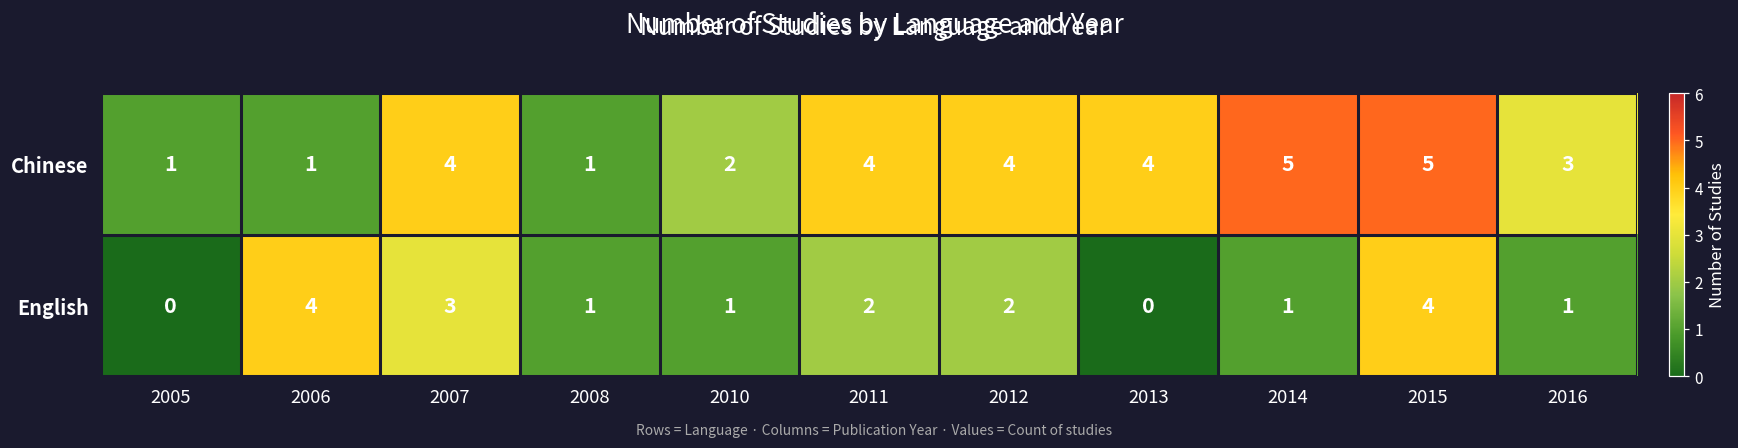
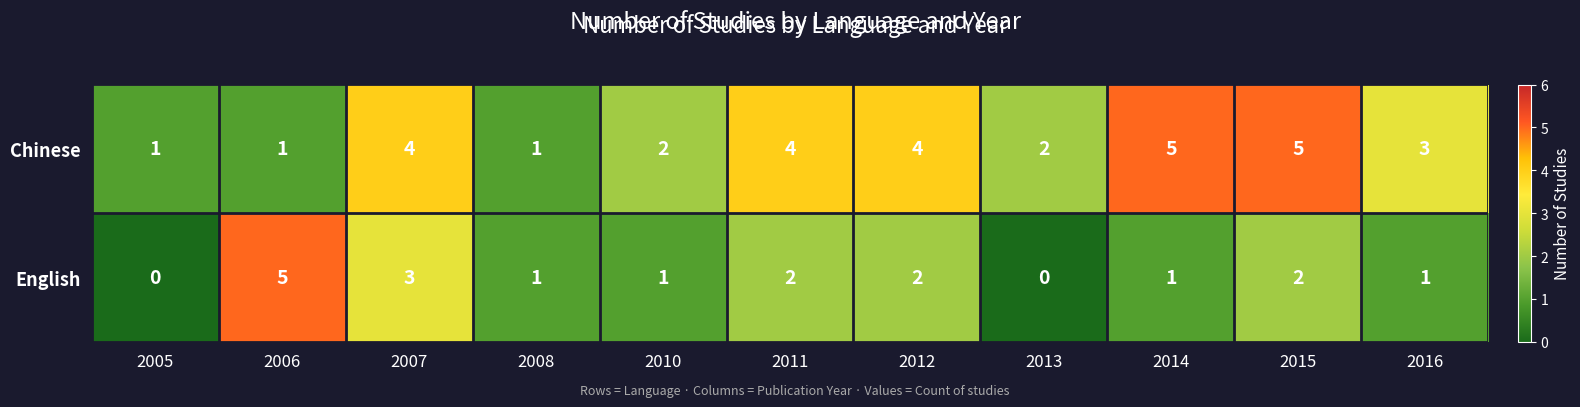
  {
    "Chinese": {
      "2005": 1,
      "2006": 1,
      "2007": 4,
      "2008": 1,
      "2010": 2,
      "2011": 4,
      "2012": 4,
-     "2013": 4,
+     "2013": 2,
      "2014": 5,
      "2015": 5,
      "2016": 3
    },
    "English": {
      "2005": 0,
-     "2006": 4,
+     "2006": 5,
      "2007": 3,
      "2008": 1,
      "2010": 1,
      "2011": 2,
      "2012": 2,
      "2013": 0,
      "2014": 1,
-     "2015": 4,
+     "2015": 2,
      "2016": 1
    }
  }
